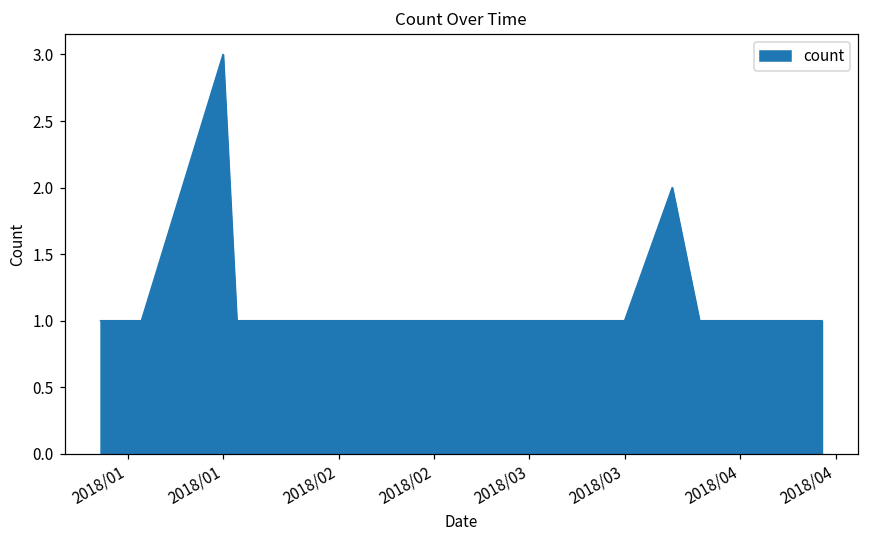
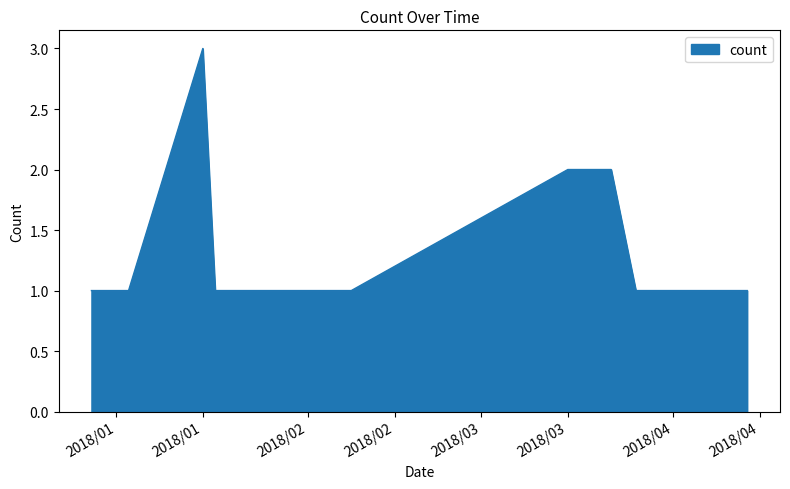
  {
    "2018/01": 3,
-   "2018/03": 1
+   "2018/03": 2
  }
